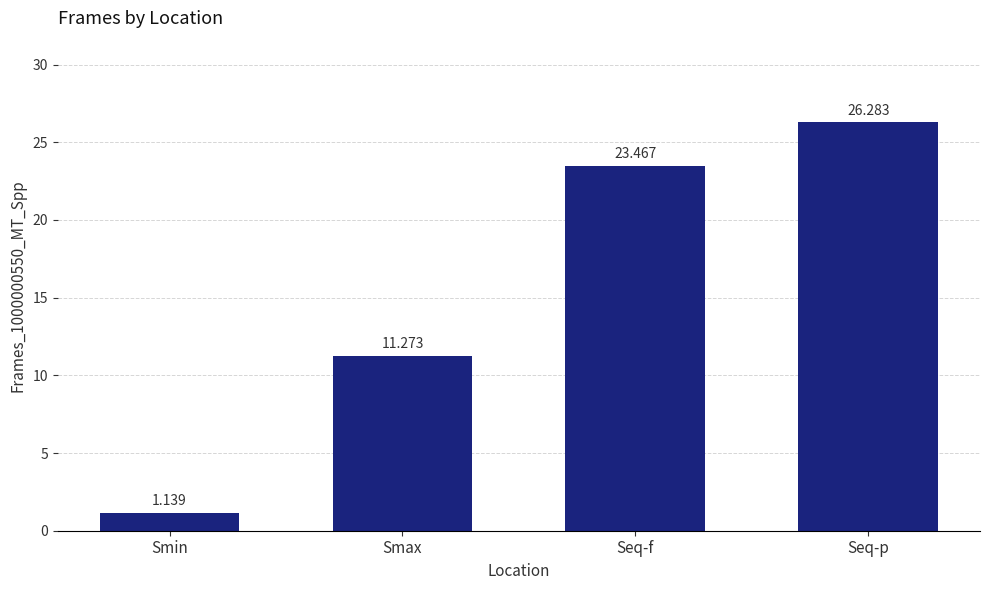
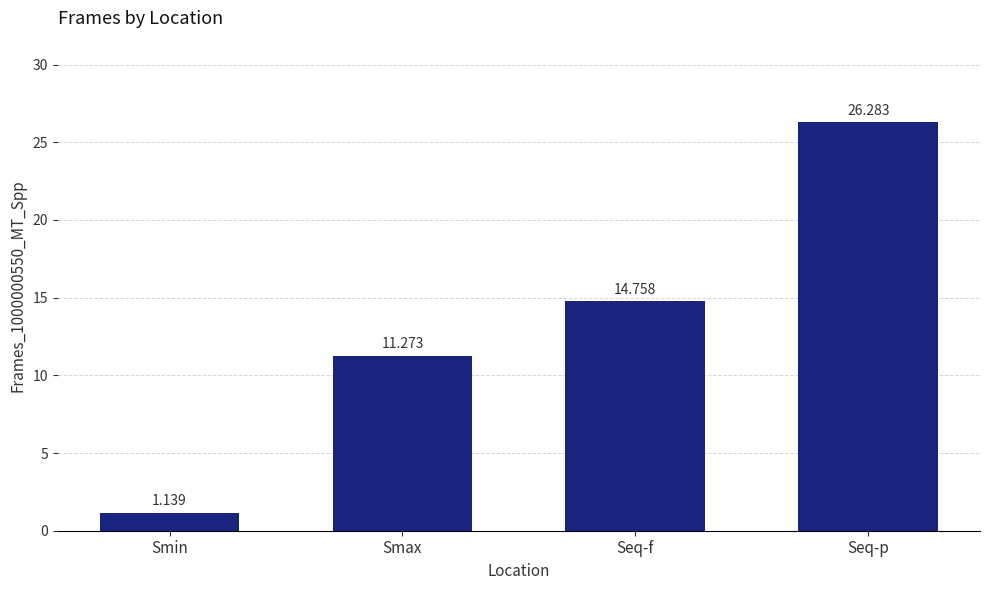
  {
    "Smin": 1.139,
    "Smax": 11.273,
-   "Seq-f": 23.467,
+   "Seq-f": 14.758,
    "Seq-p": 26.283
  }
